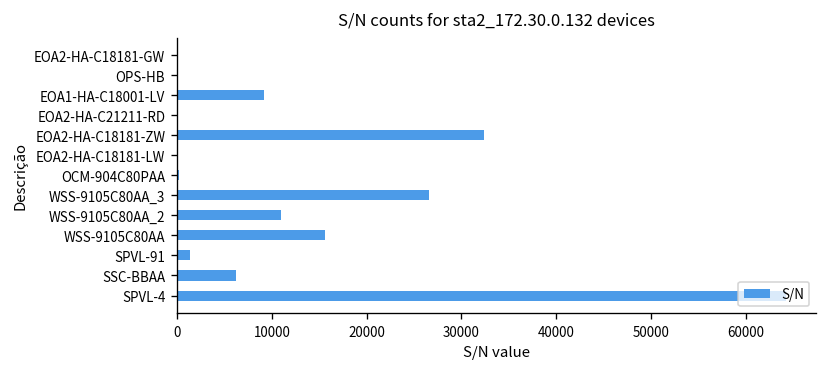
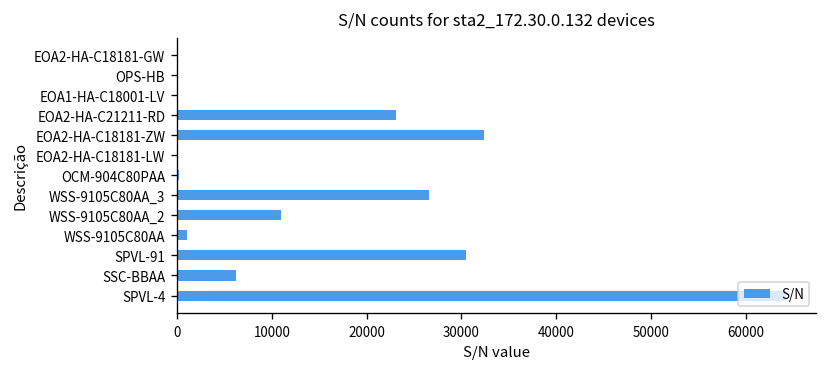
  {
-   "EOA1-HA-C18001-LV": 9000,
-   "EOA2-HA-C21211-RD": 0,
+   "EOA1-HA-C18001-LV": 0,
+   "EOA2-HA-C21211-RD": 23000,
    "EOA2-HA-C18181-ZW": 32000,
    "WSS-9105C80AA_3": 27000,
    "WSS-9105C80AA_2": 11000,
-   "WSS-9105C80AA": 16000,
-   "SPVL-91": 1000,
+   "WSS-9105C80AA": 1000,
+   "SPVL-91": 31000,
    "SSC-BBAA": 6000
  }
